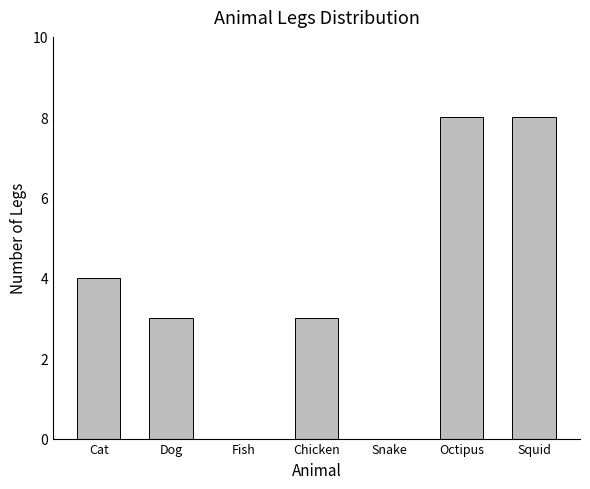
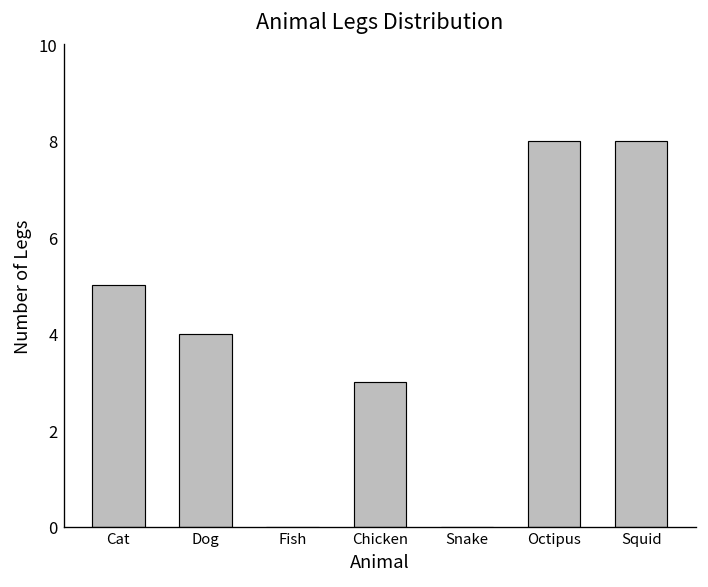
  {
-   "Cat": 4,
-   "Dog": 3,
+   "Cat": 5,
+   "Dog": 4,
    "Fish": 0,
    "Chicken": 3,
    "Snake": 0,
    "Octipus": 8,
    "Squid": 8
  }
